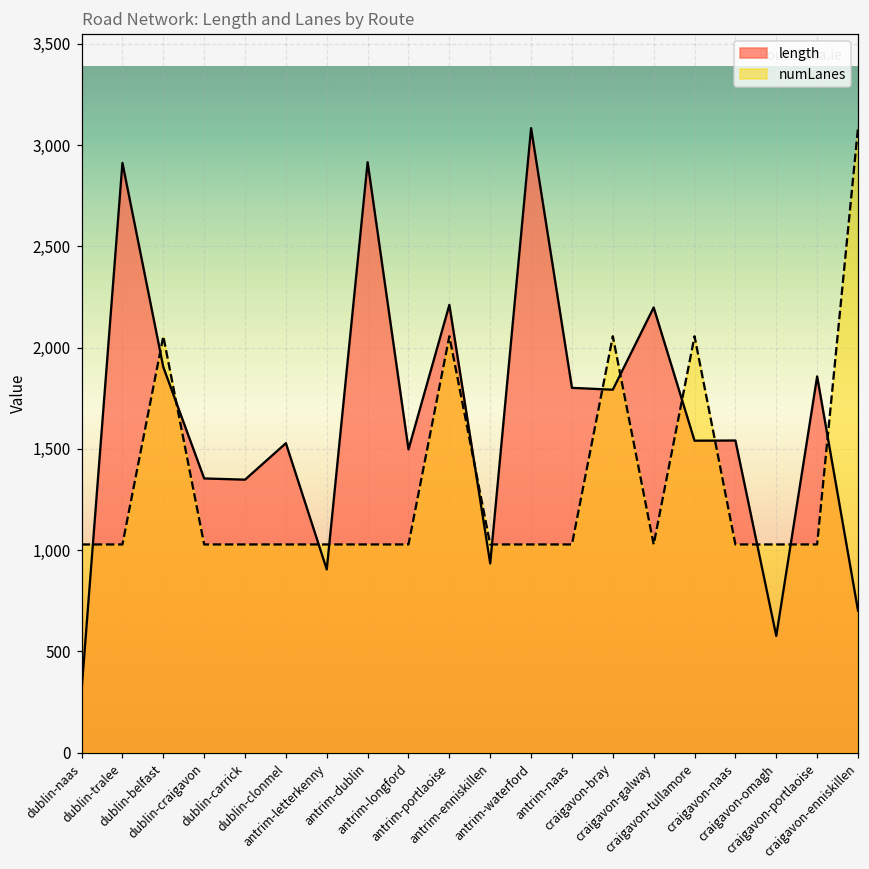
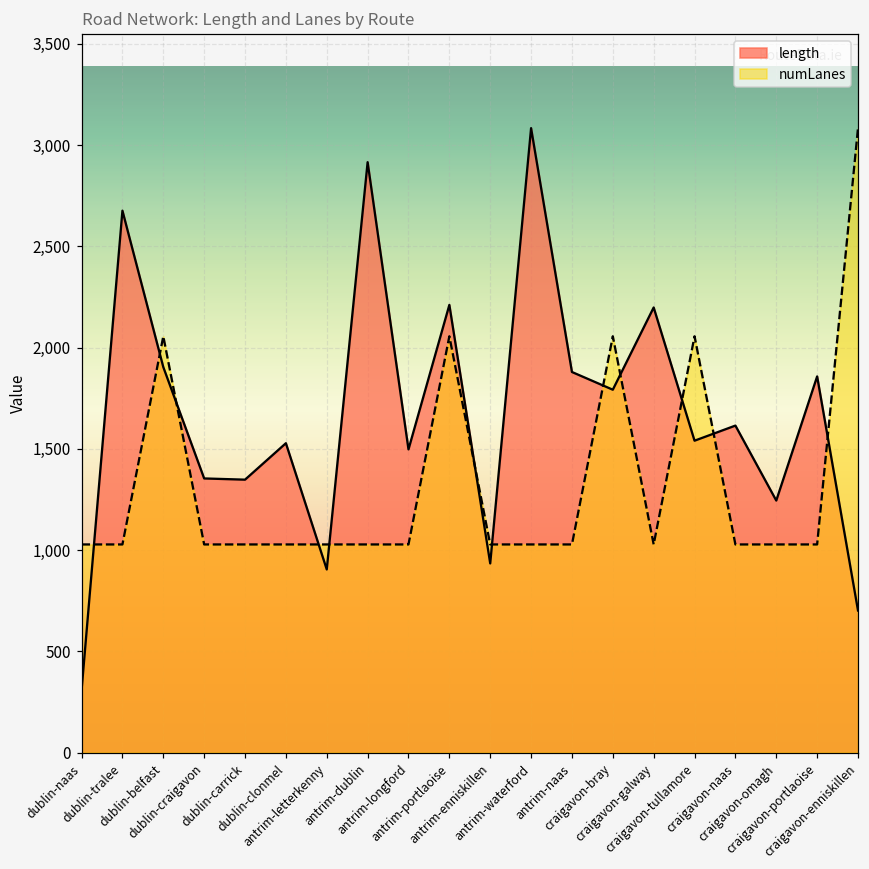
  {
    "length": {
      "dublin-naas": "310",
-     "dublin-tralee": "2,910",
+     "dublin-tralee": "2,680",
      "dublin-belfast": "1,900",
      "dublin-craigavon": "1,350",
      "dublin-carrick": "1,350",
      "dublin-clonmel": "1,530",
      "antrim-letterkenny": "900",
      "antrim-dublin": "2,920",
      "antrim-longford": "1,500",
      "antrim-portlaoise": "2,210",
      "antrim-enniskillen": "930",
      "antrim-waterford": "3,080",
-     "antrim-naas": "1,800",
+     "antrim-naas": "1,880",
      "craigavon-bray": "1,790",
      "craigavon-galway": "2,200",
      "craigavon-tullamore": "1,540",
-     "craigavon-naas": "1,540",
-     "craigavon-omagh": "580",
+     "craigavon-naas": "1,620",
+     "craigavon-omagh": "1,240",
      "craigavon-portlaoise": "1,860",
      "craigavon-enniskillen": "700"
    },
    "numLanes": {
      "dublin-naas": "1,030",
      "dublin-tralee": "1,030",
      "dublin-belfast": "2,060",
      "dublin-craigavon": "1,030",
      "dublin-carrick": "1,030",
      "dublin-clonmel": "1,030",
      "antrim-letterkenny": "1,030",
      "antrim-dublin": "1,030",
      "antrim-longford": "1,030",
      "antrim-portlaoise": "2,060",
      "antrim-enniskillen": "1,030",
      "antrim-waterford": "1,030",
      "antrim-naas": "1,030",
      "craigavon-bray": "2,060",
      "craigavon-galway": "1,030",
      "craigavon-tullamore": "2,060",
      "craigavon-naas": "1,030",
      "craigavon-omagh": "1,030",
      "craigavon-portlaoise": "1,030",
      "craigavon-enniskillen": "3,080"
    }
  }
